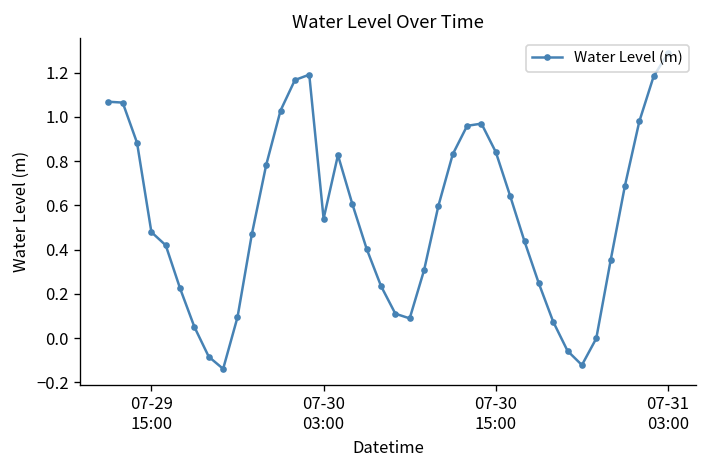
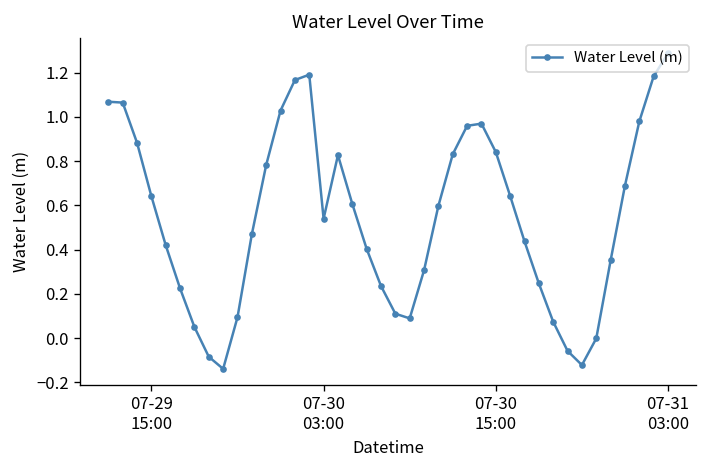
  {
-   "07-29 15:00": 0.48,
+   "07-29 15:00": 0.64,
    "07-30 03:00": 0.54,
    "07-30 15:00": 0.84
  }
